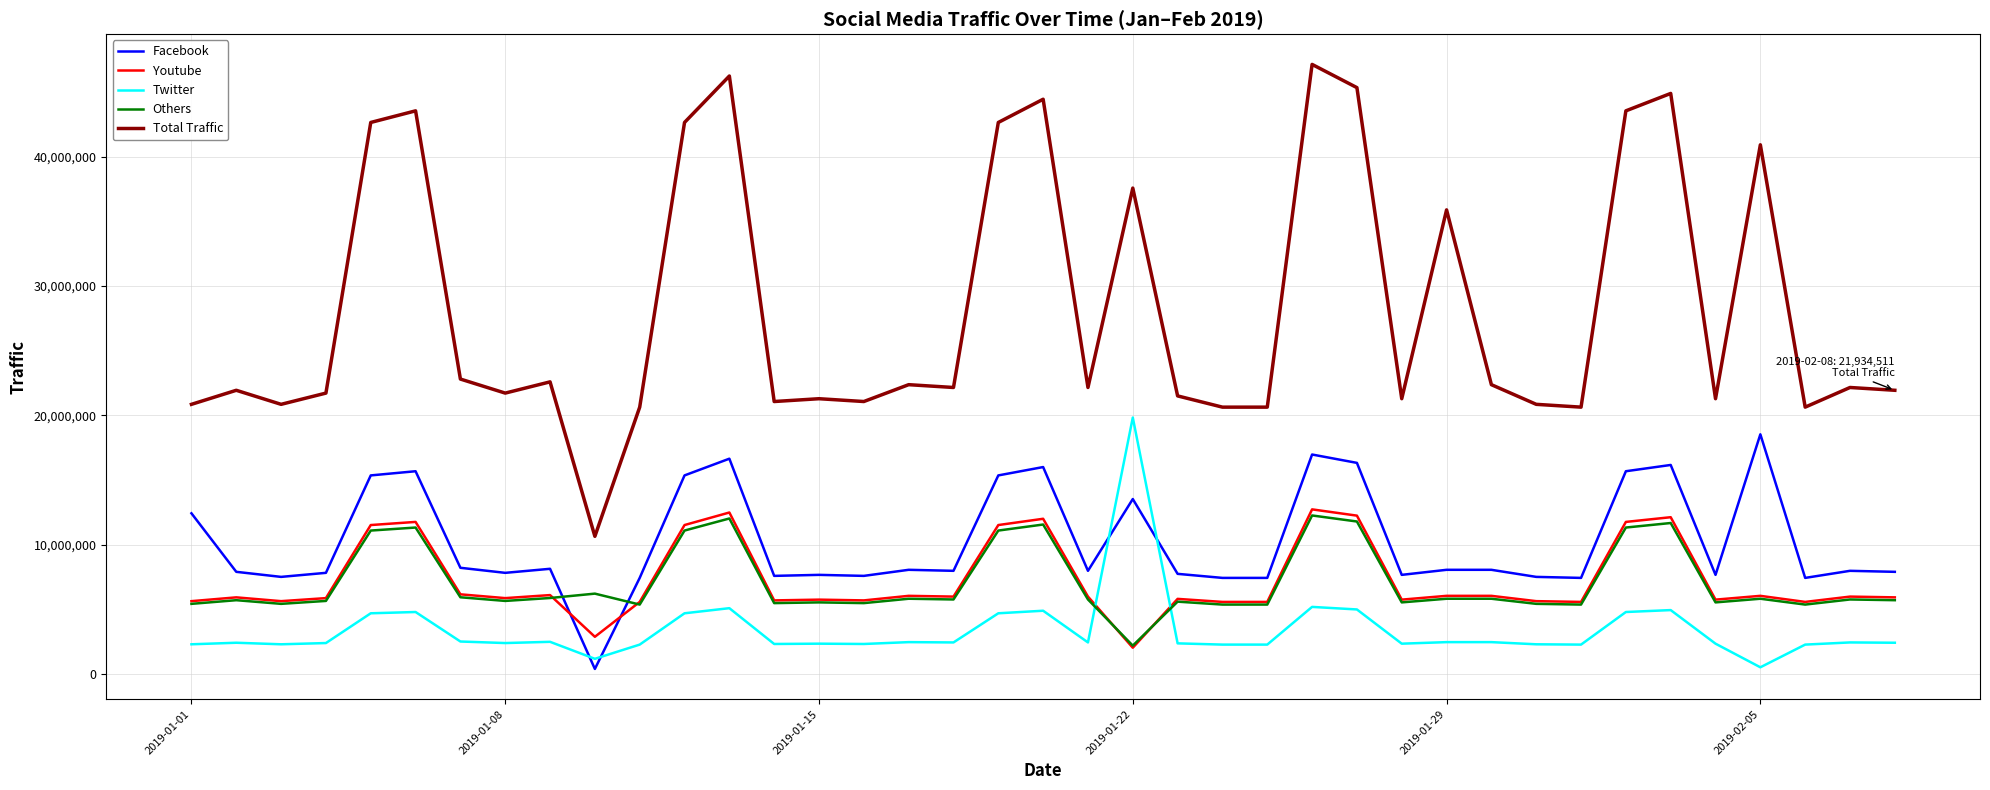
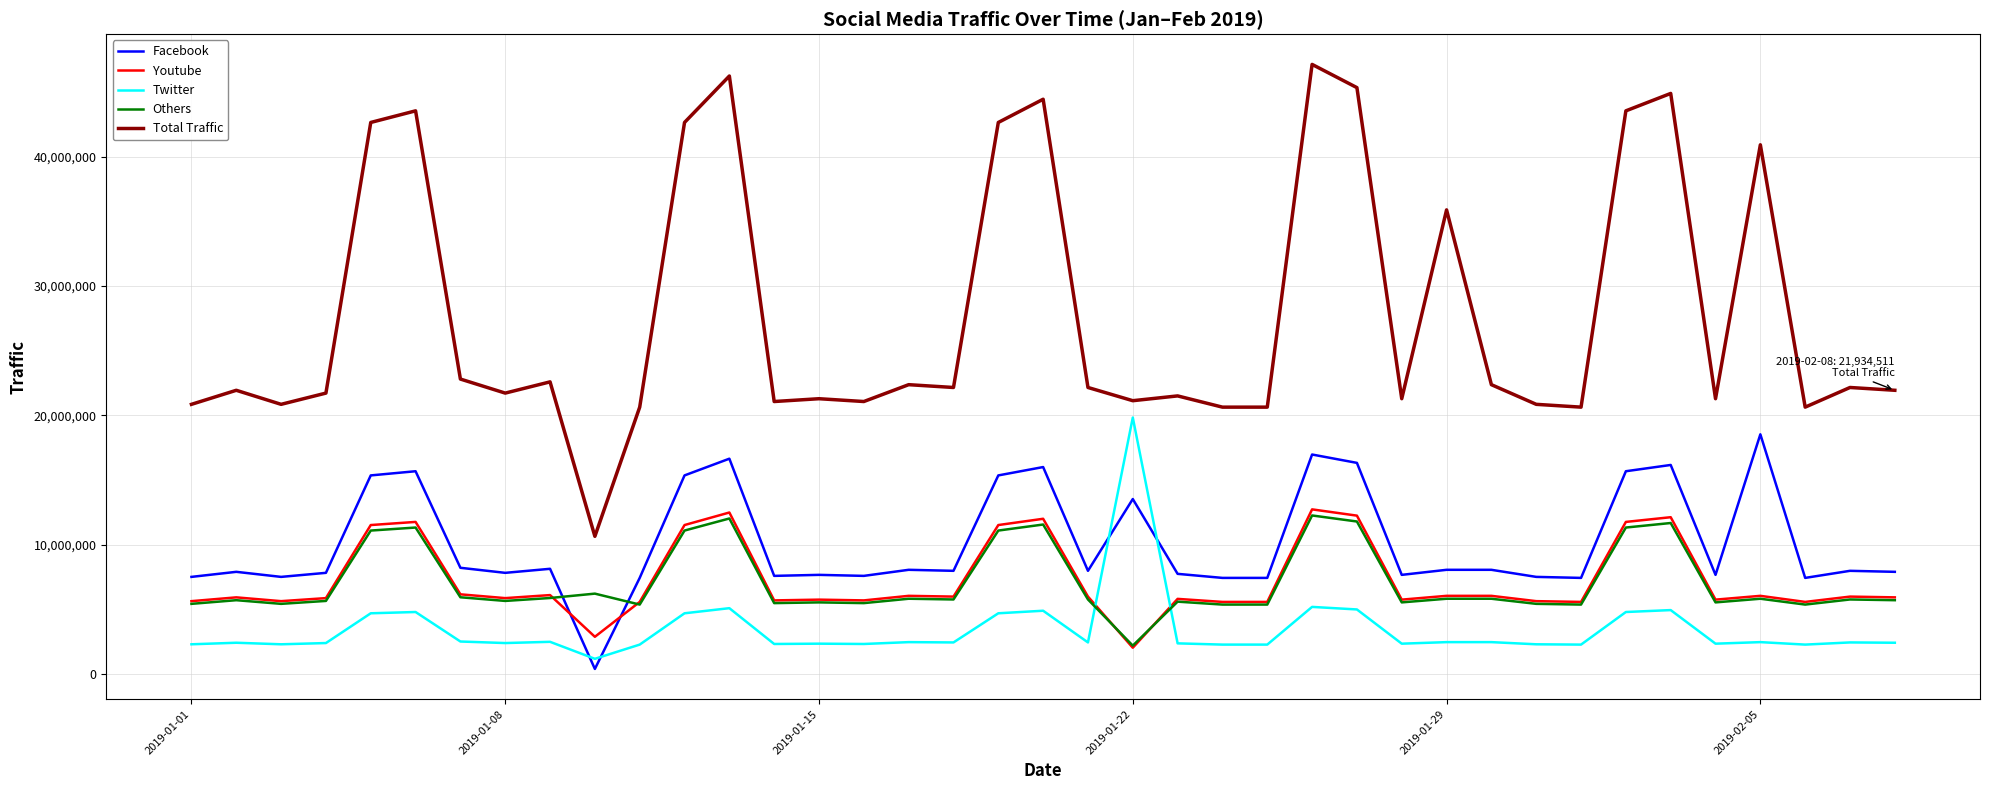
  {
    "Facebook": {
-     "2019-01-01": "12,400,000",
+     "2019-01-01": "7,500,000",
      "2019-01-08": "7,800,000",
      "2019-01-15": "7,700,000",
      "2019-01-22": "13,500,000",
      "2019-01-29": "8,100,000",
      "2019-02-05": "18,500,000"
    },
    "Youtube": {
      "2019-01-01": "5,600,000",
      "2019-01-08": "5,900,000",
      "2019-01-15": "5,700,000",
      "2019-01-29": "6,000,000",
      "2019-02-05": "6,000,000"
    },
    "Twitter": {
      "2019-01-01": "2,300,000",
      "2019-01-08": "2,400,000",
      "2019-01-15": "2,300,000",
      "2019-01-22": "19,800,000",
      "2019-01-29": "2,500,000",
-     "2019-02-05": "500,000"
+     "2019-02-05": "2,500,000"
    },
    "Others": {
      "2019-01-01": "5,400,000",
      "2019-01-08": "5,600,000",
      "2019-01-15": "5,500,000",
      "2019-01-29": "5,800,000",
      "2019-02-05": "5,800,000"
    },
    "Total Traffic": {
      "2019-01-01": "20,800,000",
      "2019-01-08": "21,700,000",
      "2019-01-15": "21,300,000",
-     "2019-01-22": "37,600,000",
+     "2019-01-22": "21,100,000",
      "2019-01-29": "35,900,000",
      "2019-02-05": "40,900,000"
    }
  }
